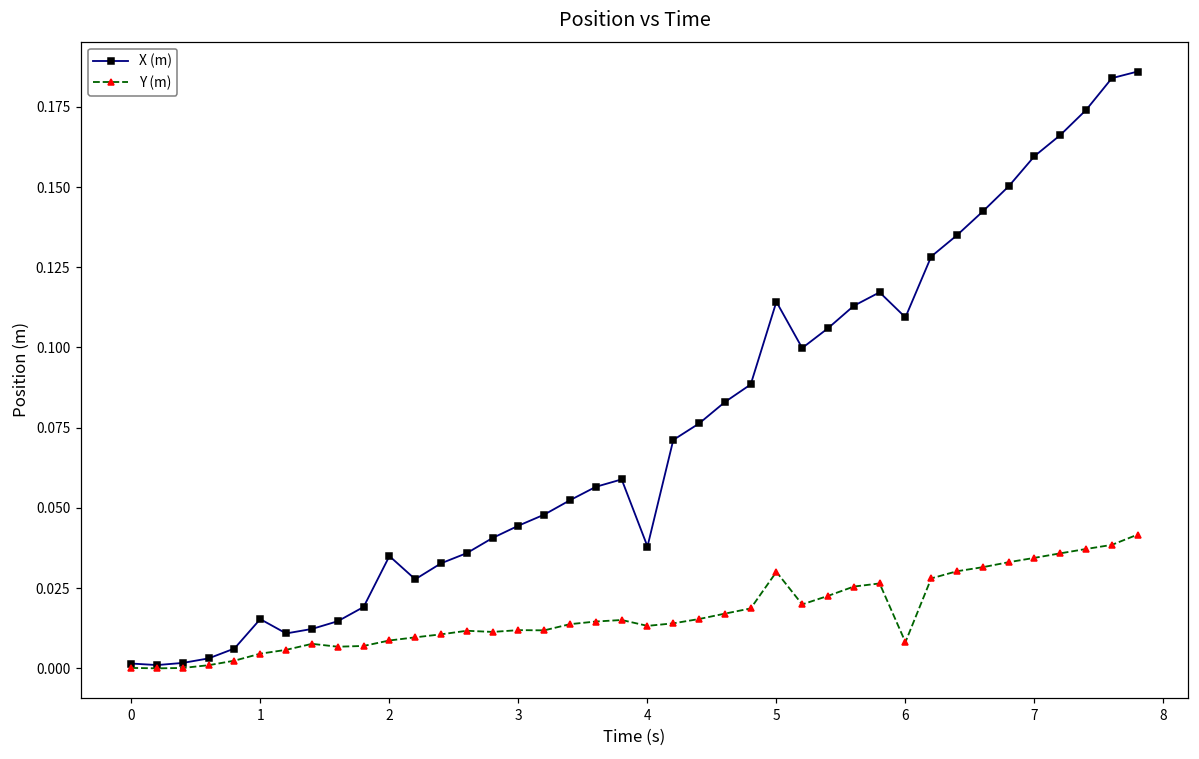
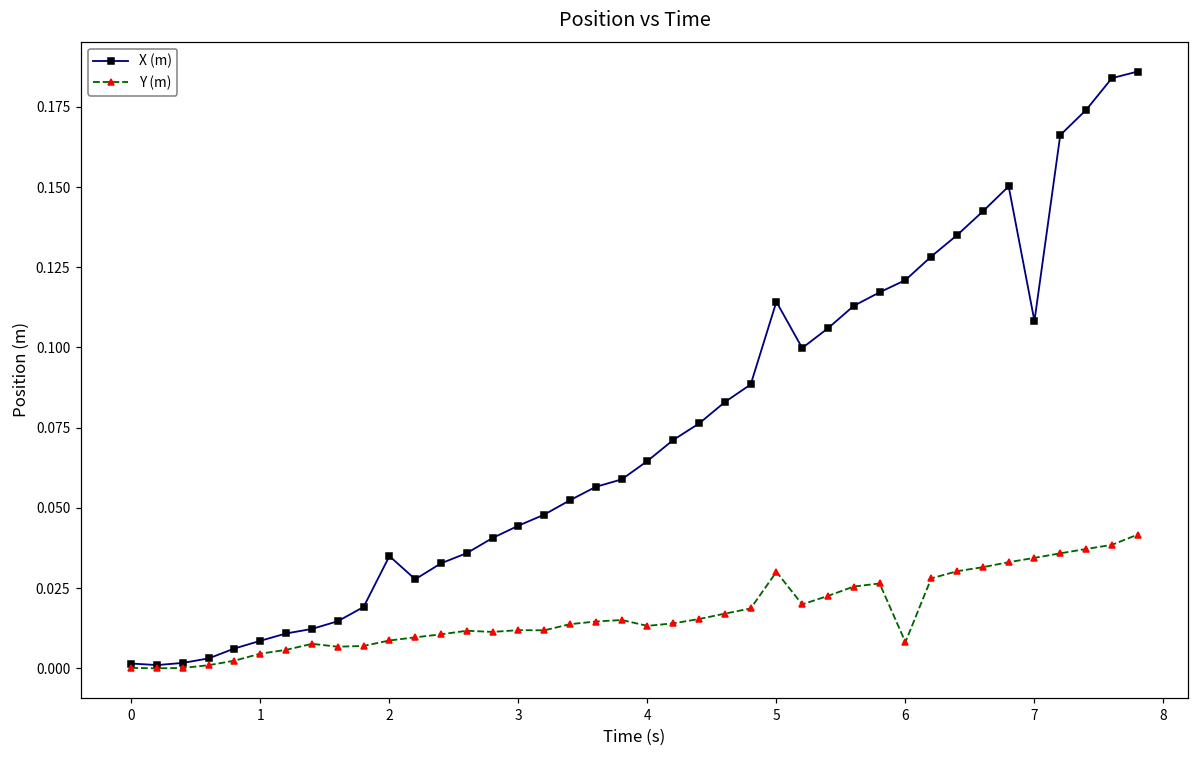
  {
    "X (m)": {
      "0": 0.001,
-     "1": 0.015,
+     "1": 0.009,
      "2": 0.035,
      "3": 0.044,
-     "4": 0.038,
+     "4": 0.065,
      "5": 0.114,
-     "6": 0.109,
-     "7": 0.160
+     "6": 0.121,
+     "7": 0.108
    },
    "Y (m)": {
      "0": 0.000,
      "1": 0.005,
      "2": 0.009,
      "3": 0.012,
      "4": 0.013,
      "5": 0.030,
      "6": 0.008,
      "7": 0.034
    }
  }
